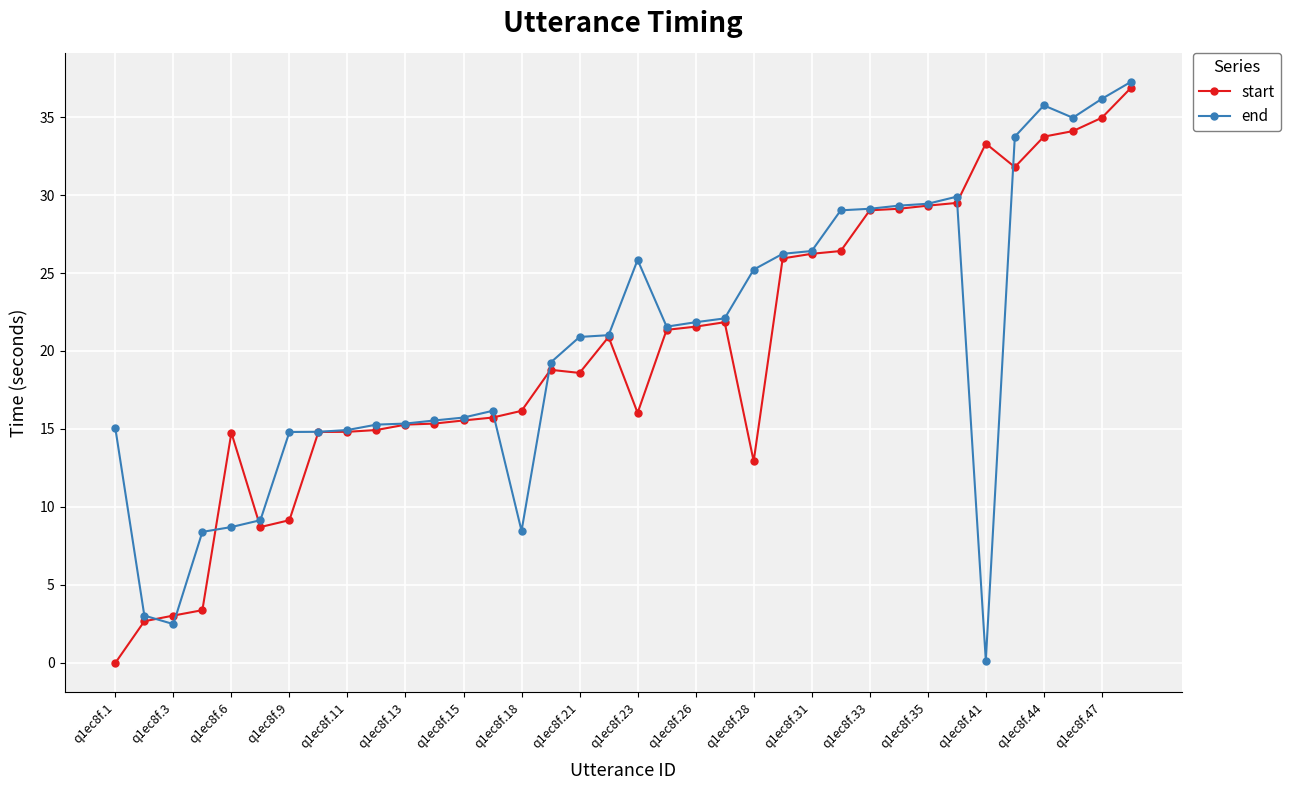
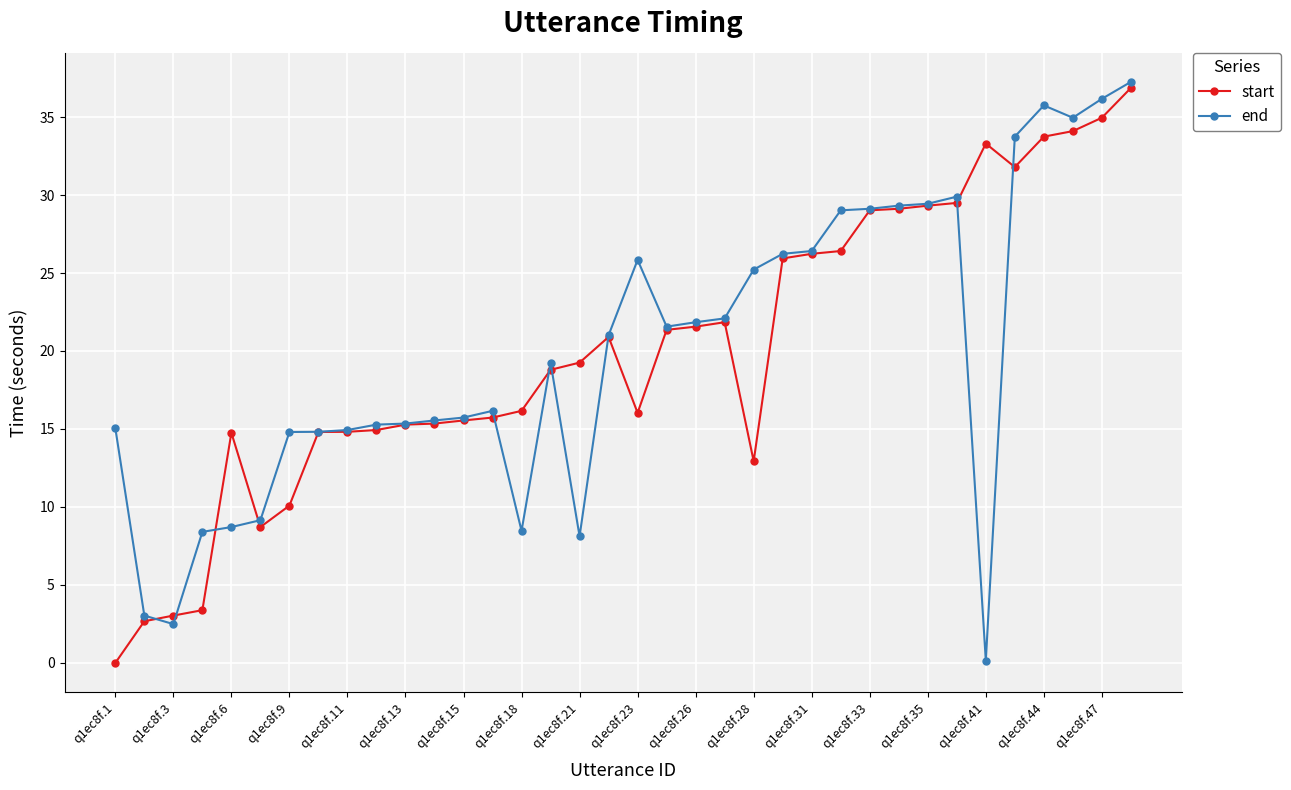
  {
    "start": {
      "q1ec8f.1": 0.0,
      "q1ec8f.3": 3.0,
      "q1ec8f.6": 14.8,
-     "q1ec8f.9": 9.2,
+     "q1ec8f.9": 10.1,
      "q1ec8f.15": 15.5,
      "q1ec8f.18": 16.2,
-     "q1ec8f.21": 18.6,
+     "q1ec8f.21": 19.3,
      "q1ec8f.23": 16.0,
      "q1ec8f.26": 21.6,
      "q1ec8f.28": 12.9,
      "q1ec8f.31": 26.2,
      "q1ec8f.41": 33.3,
      "q1ec8f.44": 33.7,
      "q1ec8f.47": 35.0
    },
    "end": {
      "q1ec8f.1": 15.1,
      "q1ec8f.3": 2.5,
      "q1ec8f.6": 8.7,
      "q1ec8f.9": 14.8,
      "q1ec8f.15": 15.7,
      "q1ec8f.18": 8.5,
-     "q1ec8f.21": 20.9,
+     "q1ec8f.21": 8.1,
      "q1ec8f.23": 25.8,
      "q1ec8f.26": 21.8,
      "q1ec8f.28": 25.2,
      "q1ec8f.31": 26.4,
      "q1ec8f.41": 0.1,
      "q1ec8f.44": 35.7,
      "q1ec8f.47": 36.2
    }
  }
